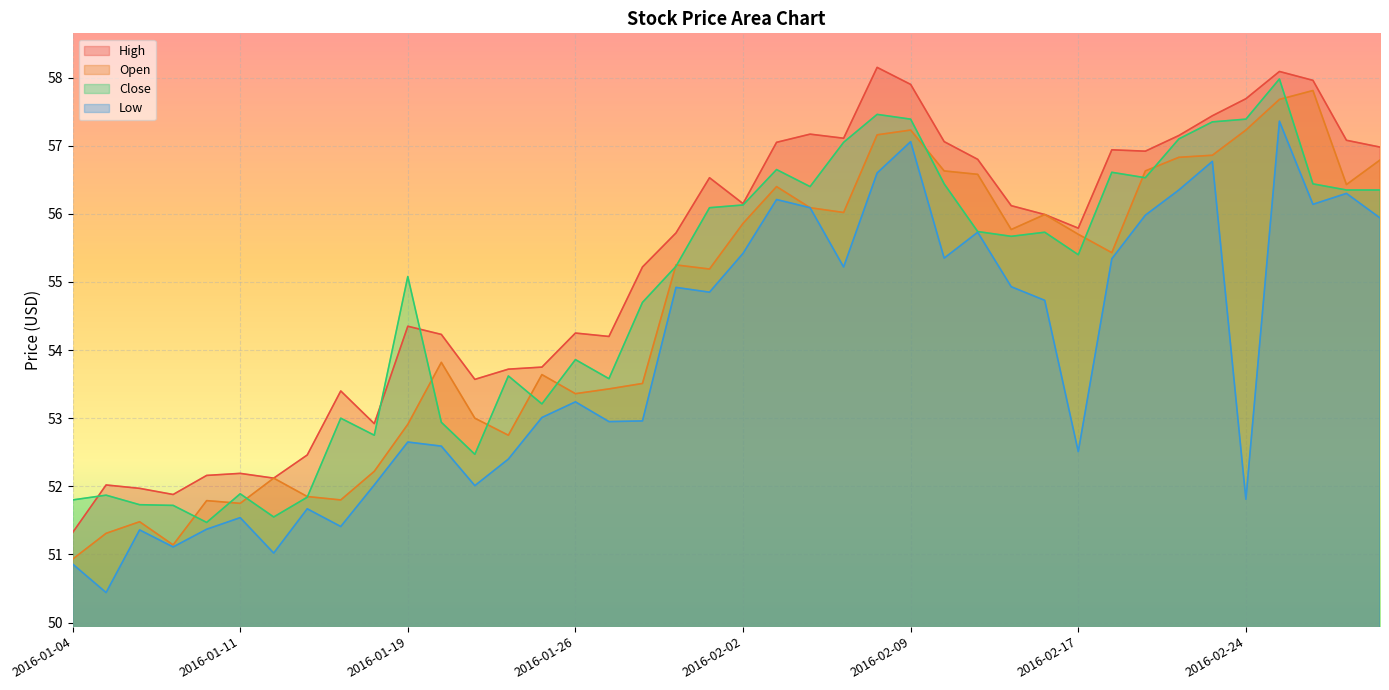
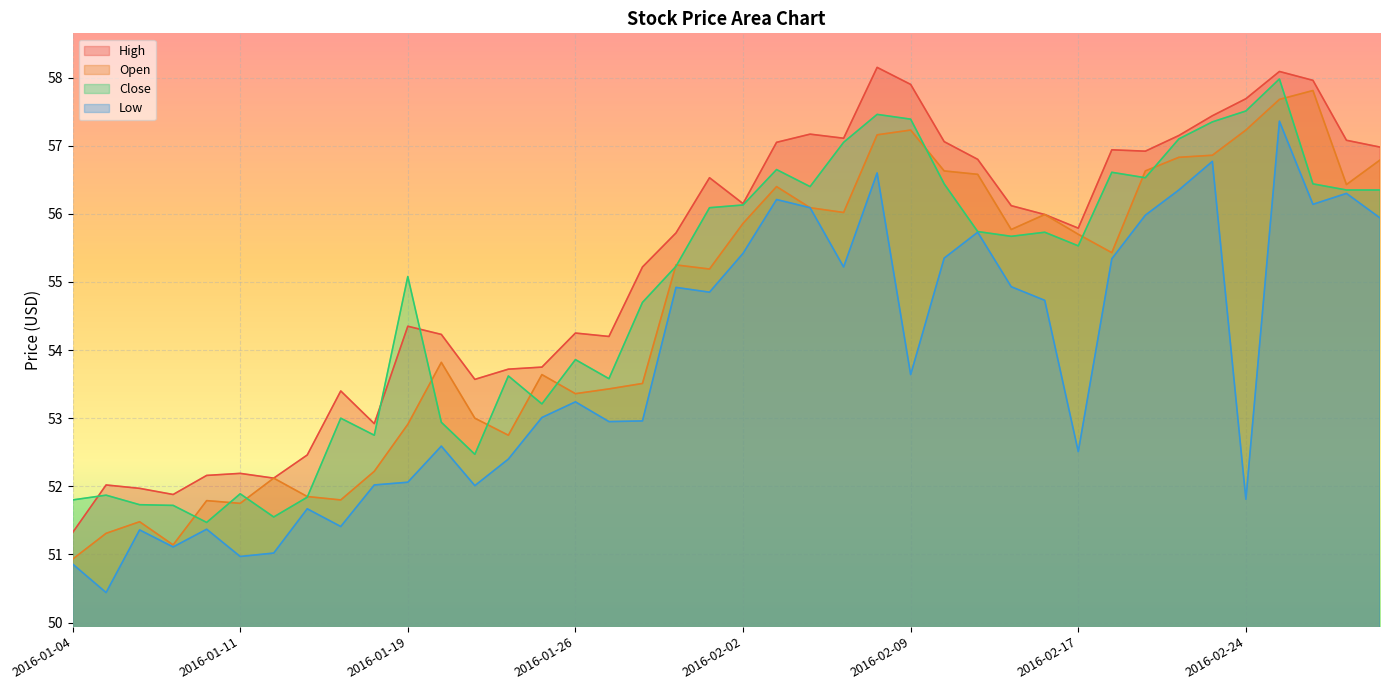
  {
    "Close": {
      "2016-01-04": 51.8,
      "2016-01-11": 51.9,
      "2016-01-19": 55.1,
      "2016-01-26": 53.9,
      "2016-02-09": 57.4,
-     "2016-02-17": 55.4,
-     "2016-02-24": 57.4
+     "2016-02-17": 55.5,
+     "2016-02-24": 57.5
    },
    "Low": {
      "2016-01-04": 50.9,
-     "2016-01-11": 51.5,
-     "2016-01-19": 52.7,
+     "2016-01-11": 51.0,
+     "2016-01-19": 52.1,
      "2016-01-26": 53.2,
      "2016-02-02": 55.4,
-     "2016-02-09": 57.1,
+     "2016-02-09": 53.6,
      "2016-02-17": 52.5,
      "2016-02-24": 51.8
    }
  }
